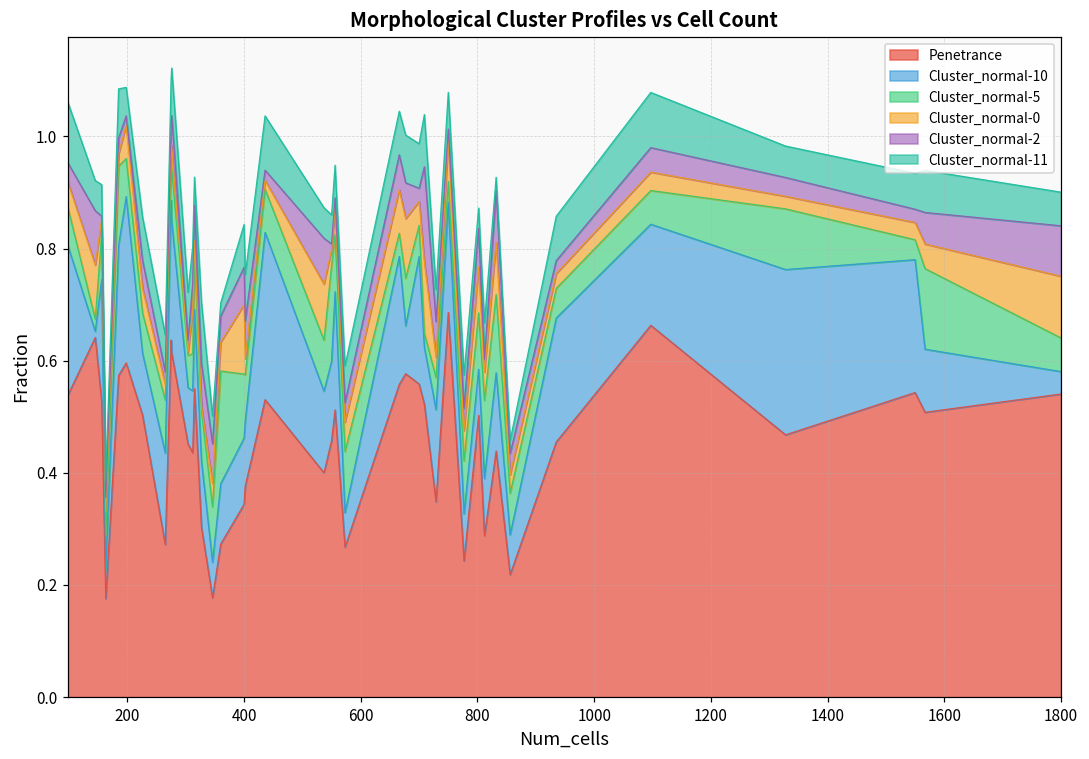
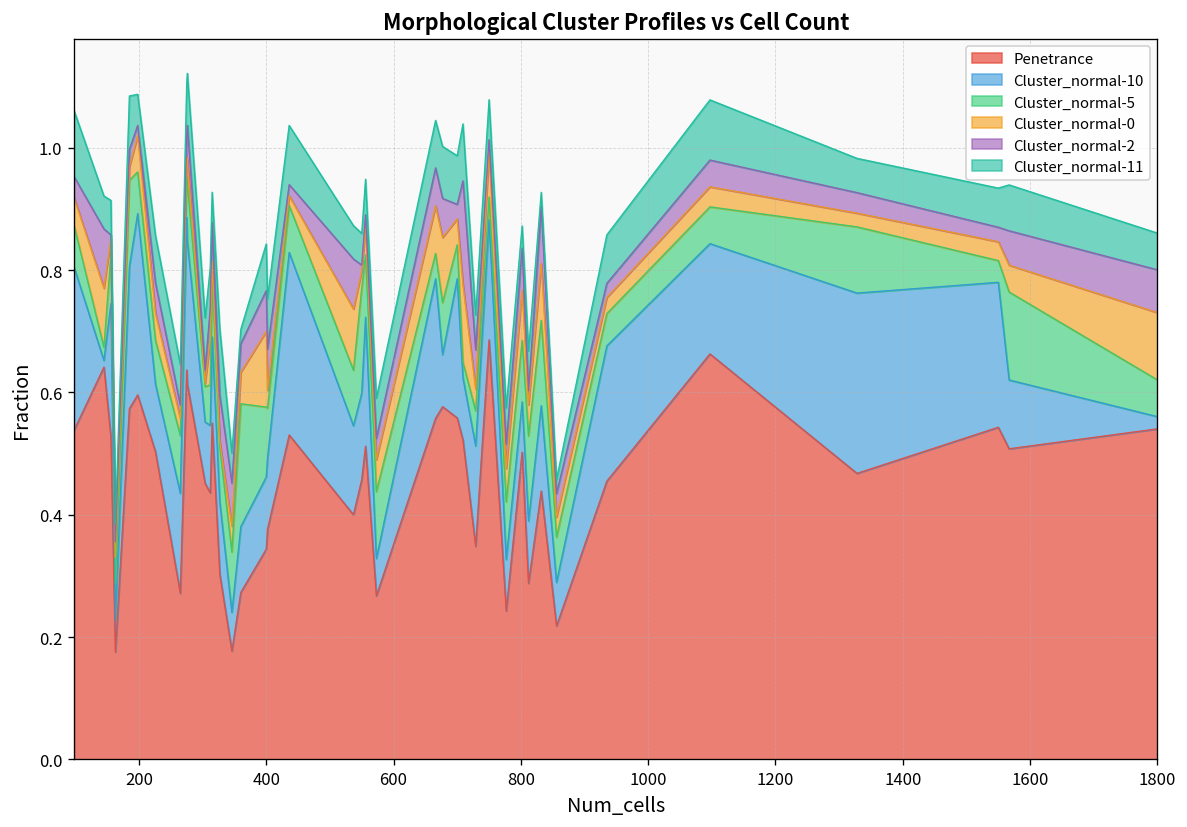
  {
    "Penetrance": {
      "400": 0.34,
      "1800": 0.54
    },
    "Cluster_normal-10": {
      "400": 0.12,
-     "1800": 0.04
+     "1800": 0.02
    },
    "Cluster_normal-0": {
      "400": 0.12,
      "1800": 0.11
    },
    "Cluster_normal-2": {
      "400": 0.07,
-     "1800": 0.09
+     "1800": 0.07
    }
  }
